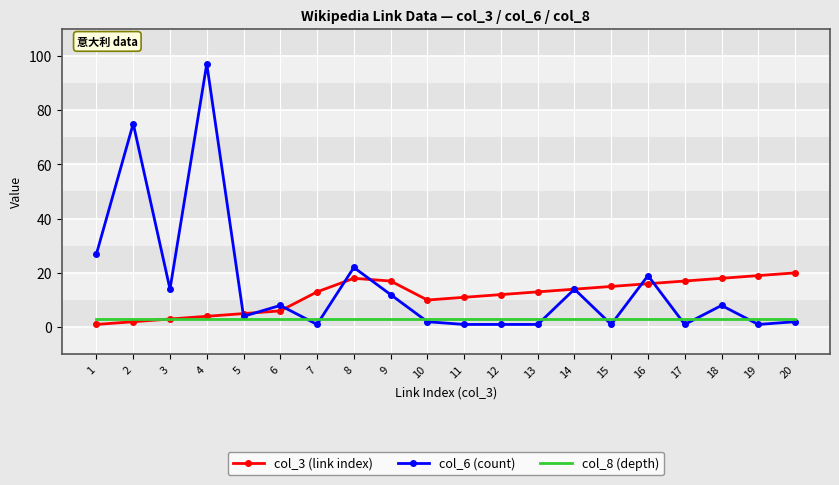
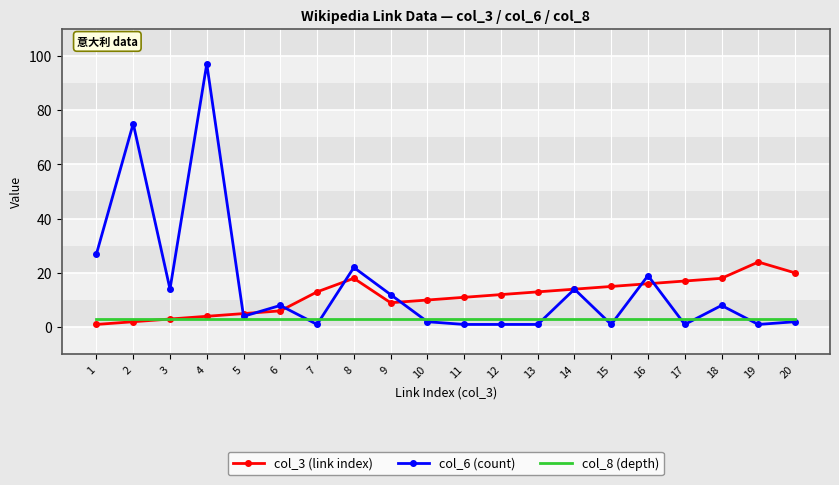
  {
    "col_3 (link index)": {
      "1": 1,
      "2": 2,
      "4": 4,
      "5": 5,
      "6": 6,
      "7": 13,
      "8": 18,
-     "9": 17,
+     "9": 9,
      "10": 10,
      "11": 11,
      "12": 12,
      "13": 13,
      "15": 15,
      "16": 16,
      "17": 17,
      "18": 18,
-     "19": 19,
+     "19": 24,
      "20": 20
    },
    "col_6 (count)": {
      "1": 27,
      "2": 75,
      "3": 14,
      "4": 97,
      "5": 4,
      "6": 8,
      "7": 1,
      "8": 22,
      "9": 12,
      "10": 2,
      "11": 1,
      "12": 1,
      "13": 1,
      "15": 1,
      "16": 19,
      "17": 1,
      "18": 8,
      "19": 1,
      "20": 2
    },
    "col_8 (depth)": {
      "1": 3,
      "2": 3,
      "4": 3,
      "5": 3,
      "6": 3,
      "7": 3,
      "8": 3,
      "9": 3,
      "10": 3,
      "11": 3,
      "12": 3,
      "13": 3,
      "14": 3,
      "15": 3,
      "16": 3,
      "17": 3,
      "18": 3,
      "19": 3,
      "20": 3
    }
  }
